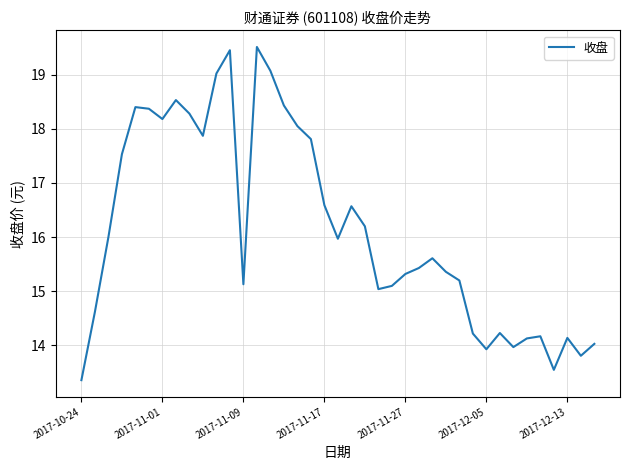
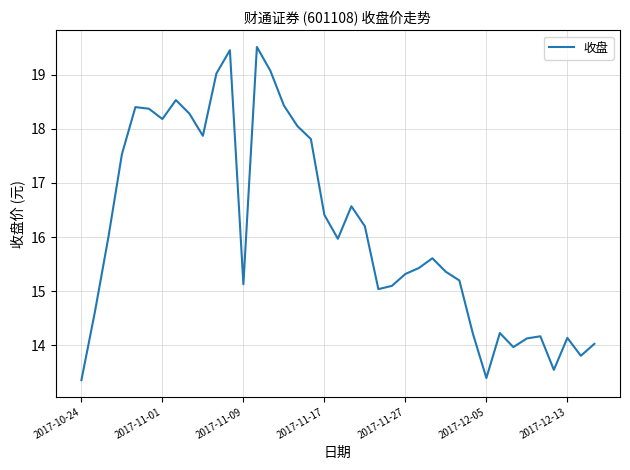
  {
    "2017-10-24": 13.4,
    "2017-11-01": 18.2,
    "2017-11-09": 15.1,
-   "2017-11-17": 16.6,
+   "2017-11-17": 16.4,
    "2017-11-27": 15.3,
-   "2017-12-05": 13.9,
+   "2017-12-05": 13.4,
    "2017-12-13": 14.1
  }
